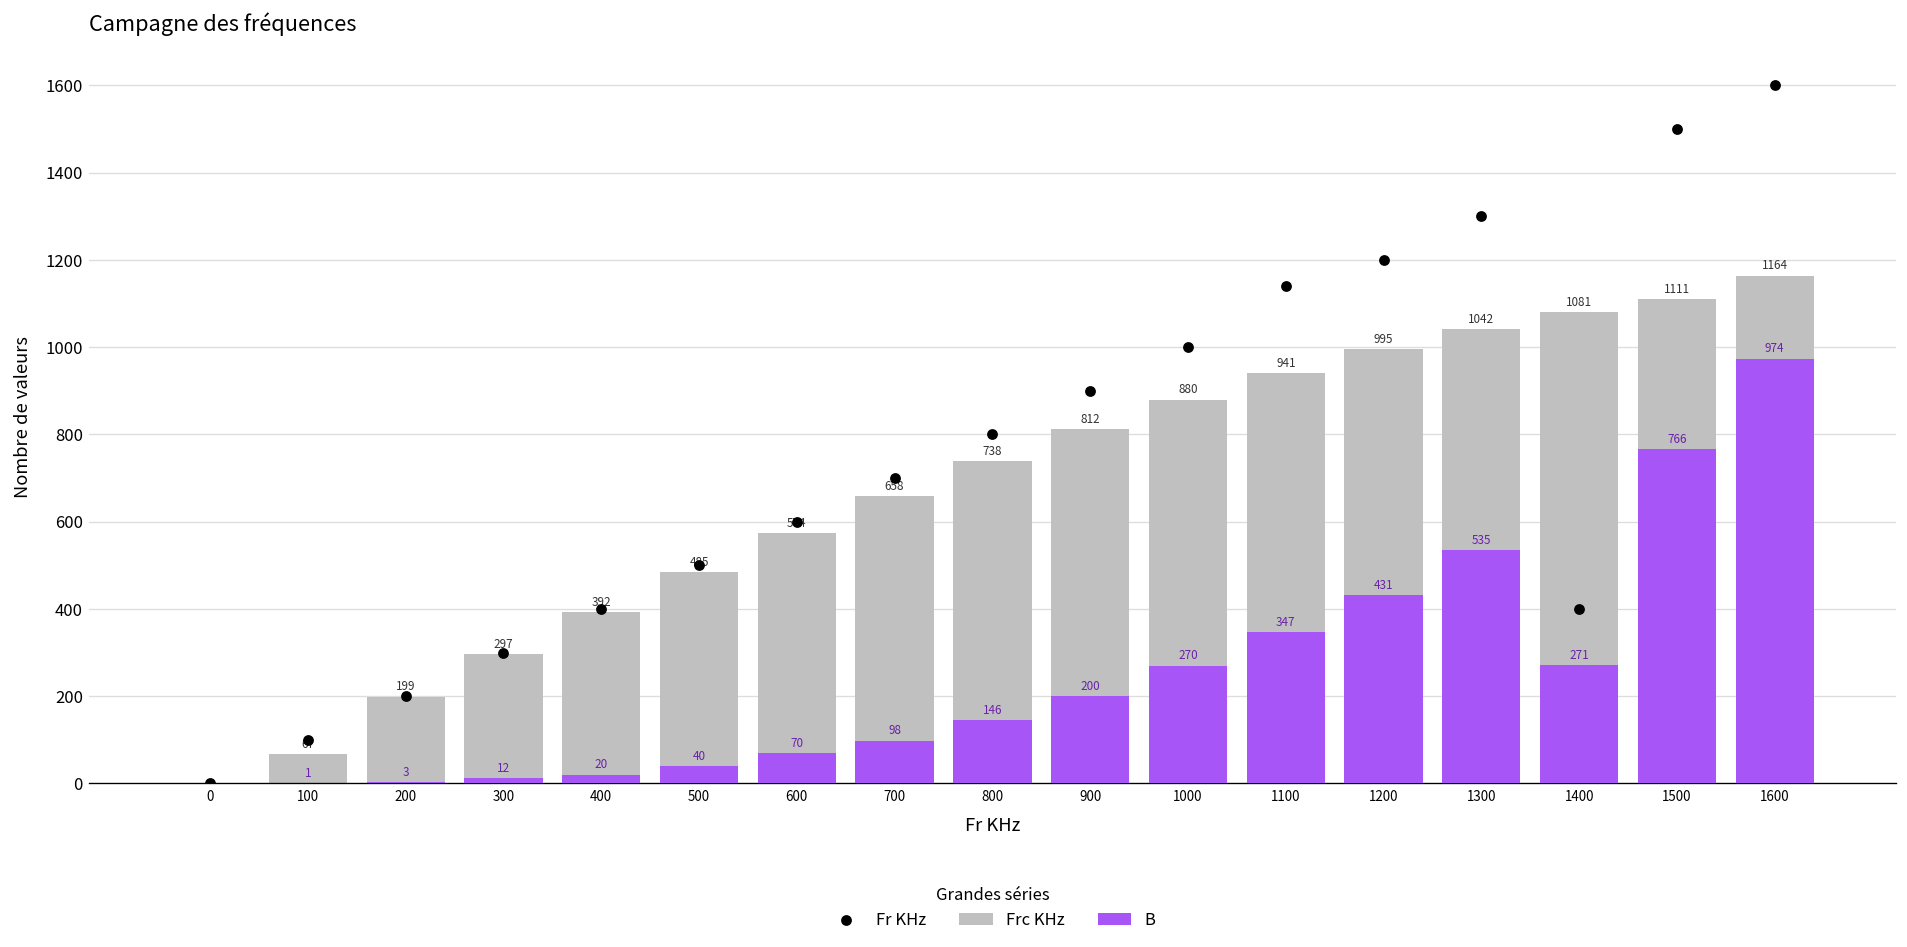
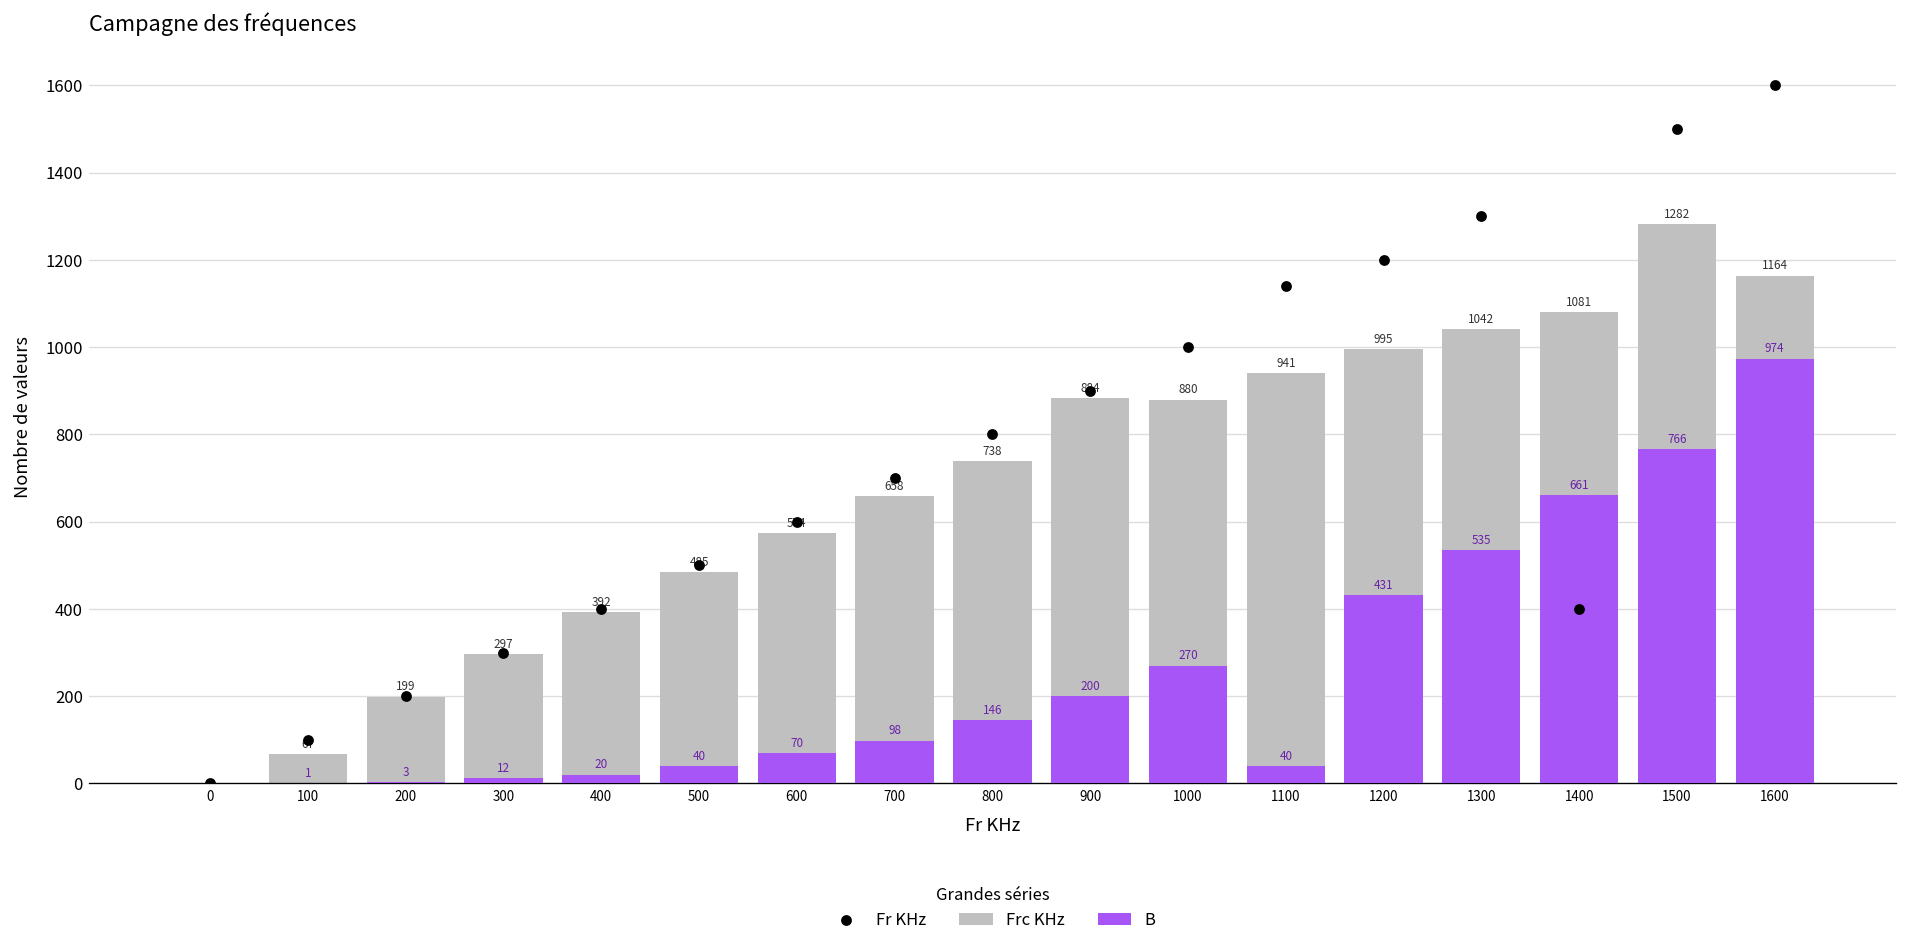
  {
    "Frc KHz": {
      "200": 199,
      "700": 658,
      "800": 738,
-     "900": 812,
+     "900": 884,
      "1000": 880,
      "1100": 941,
      "1200": 995,
      "1300": 1042,
      "1400": 1081,
-     "1500": 1111,
+     "1500": 1282,
      "1600": 1164
    },
    "B": {
      "100": 1,
      "200": 3,
-     "1100": 347,
-     "1400": 271
+     "1100": 40,
+     "1400": 661
    }
  }
